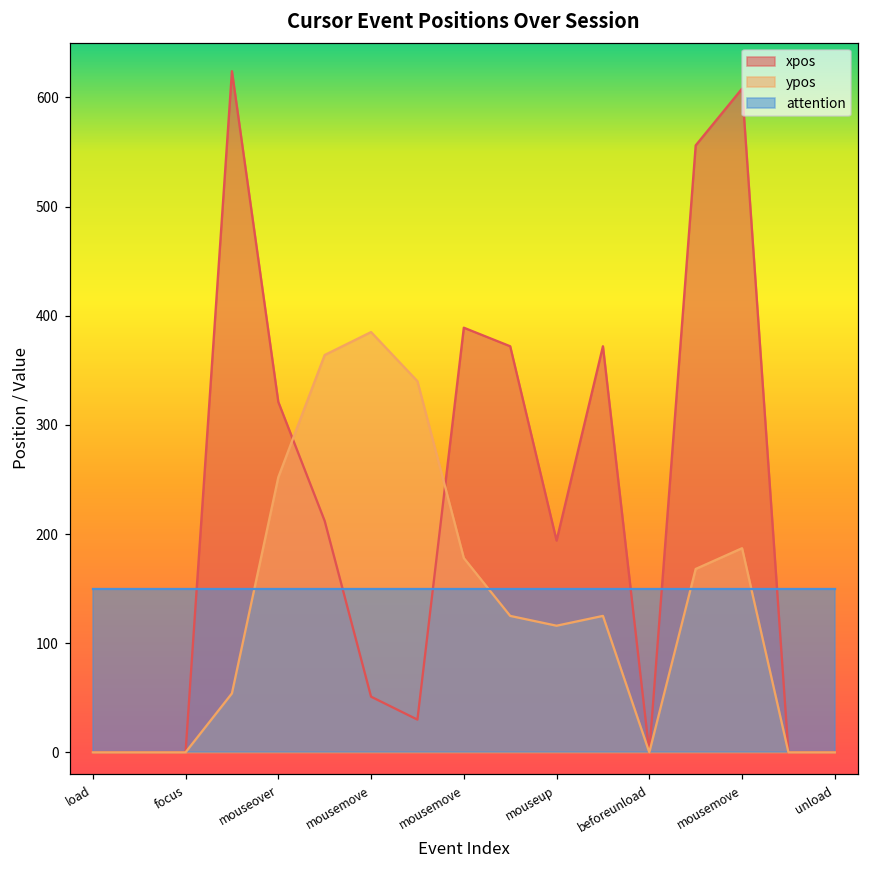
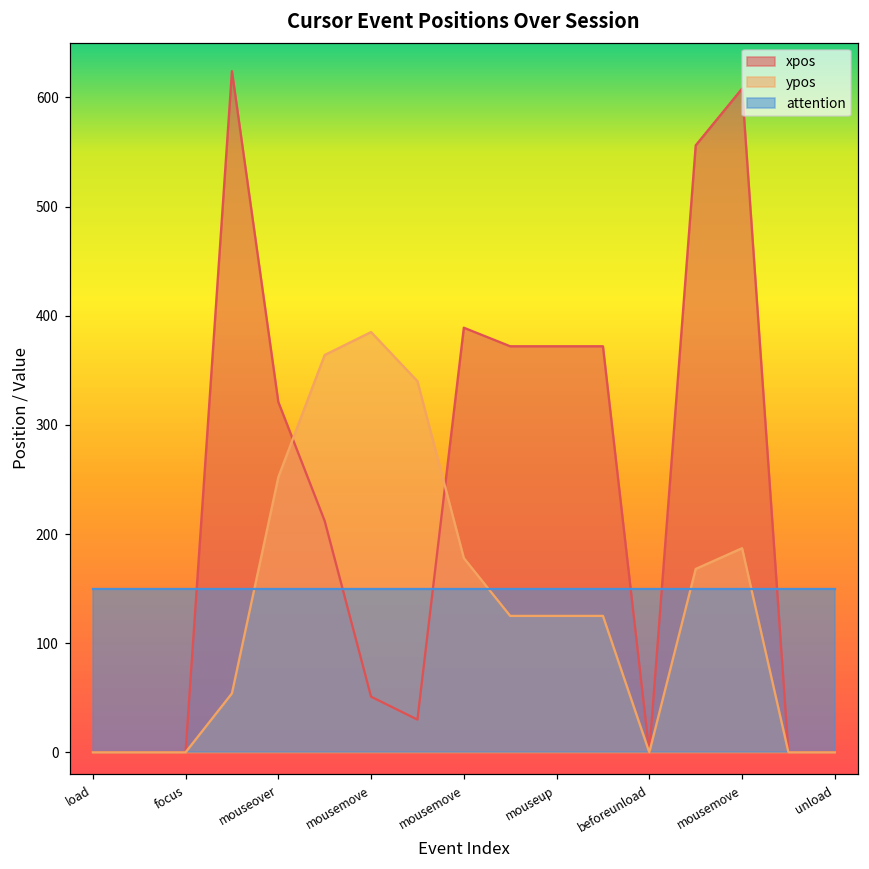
  {
    "xpos": {
-     "mouseup": 190
+     "mouseup": 370
    },
    "ypos": {
-     "mouseup": 120
+     "mouseup": 130
    },
    "attention": {
      "load": 150,
      "mouseup": 150,
      "beforeunload": 150,
      "unload": 150
    }
  }
